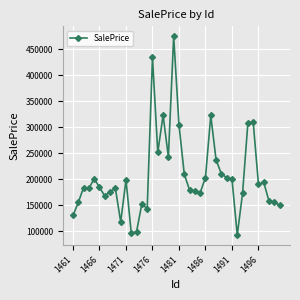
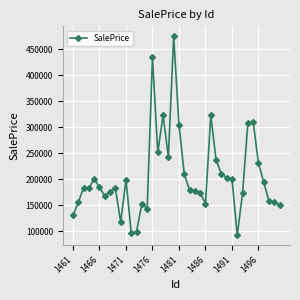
  {
    "1461": 130000,
    "1466": 180000,
    "1471": 200000,
    "1476": 430000,
    "1481": 300000,
-   "1486": 200000,
+   "1486": 150000,
    "1491": 200000,
-   "1496": 190000
+   "1496": 230000
  }
